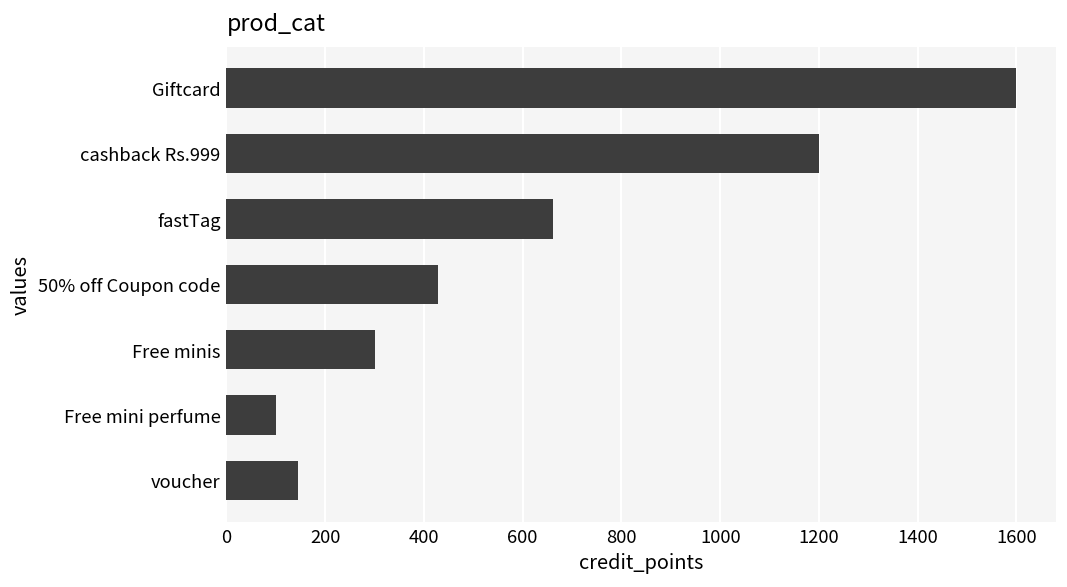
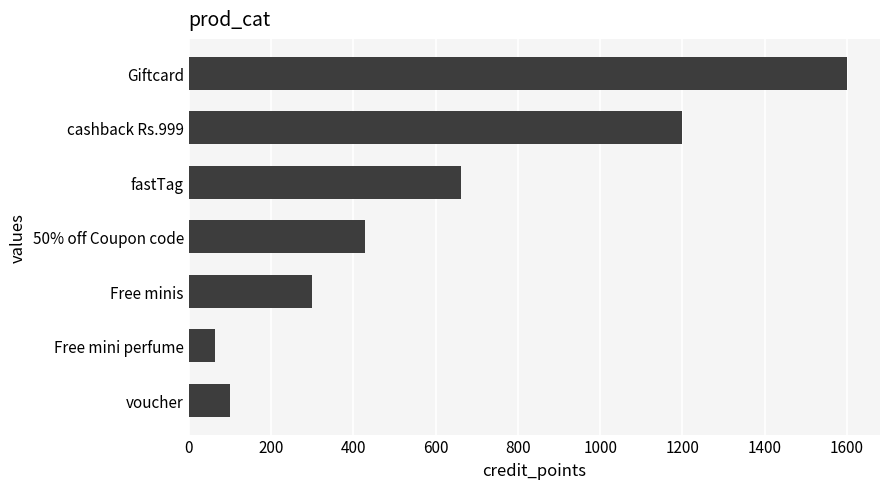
  {
    "Giftcard": 1600,
    "cashback Rs.999": 1200,
    "fastTag": 660,
    "50% off Coupon code": 430,
    "Free minis": 300,
-   "Free mini perfume": 100,
-   "voucher": 150
+   "Free mini perfume": 60,
+   "voucher": 100
  }
